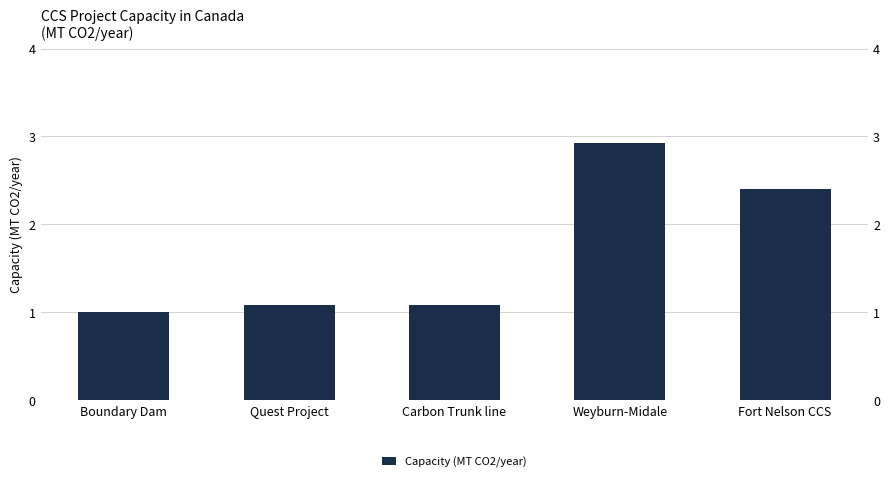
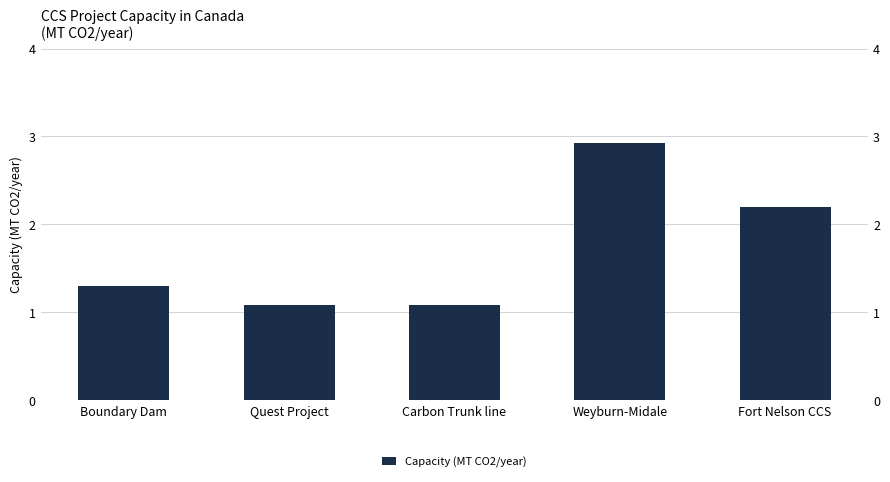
  {
-   "Boundary Dam": 1.0,
+   "Boundary Dam": 1.3,
    "Quest Project": 1.1,
    "Carbon Trunk line": 1.1,
    "Weyburn-Midale": 2.9,
-   "Fort Nelson CCS": 2.4
+   "Fort Nelson CCS": 2.2
  }
